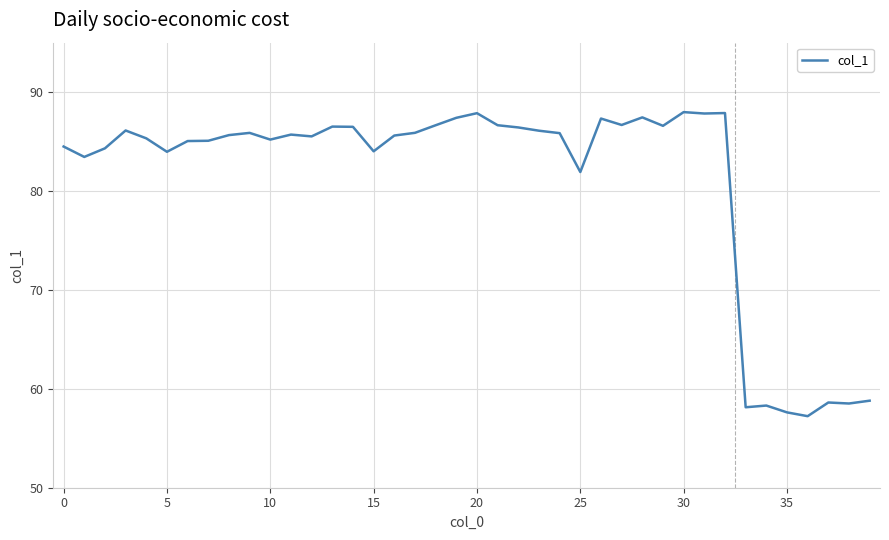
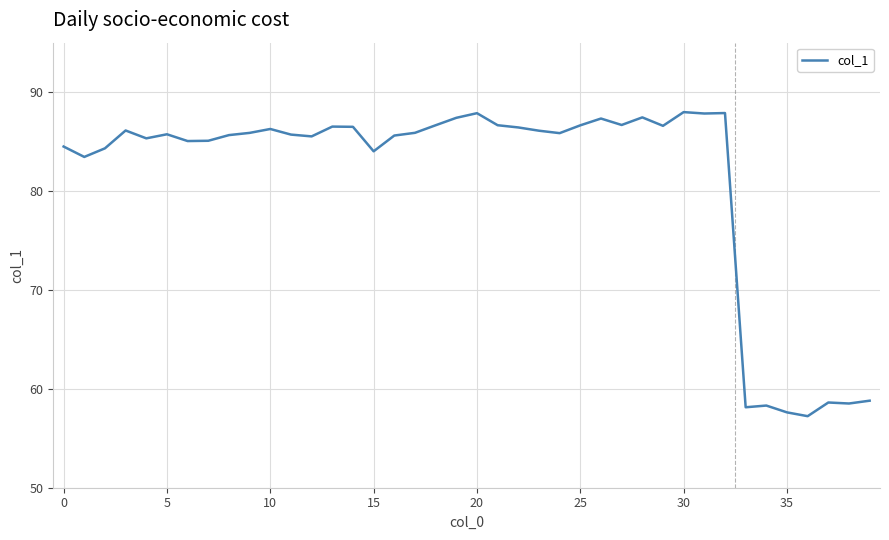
  {
    "0": 84,
-   "5": 84,
-   "10": 85,
+   "5": 86,
+   "10": 86,
    "15": 84,
    "20": 88,
-   "25": 82,
+   "25": 87,
    "30": 88,
    "35": 58
  }
